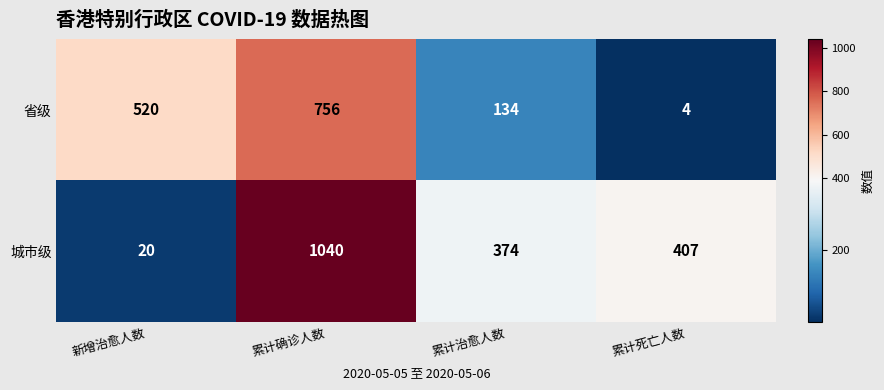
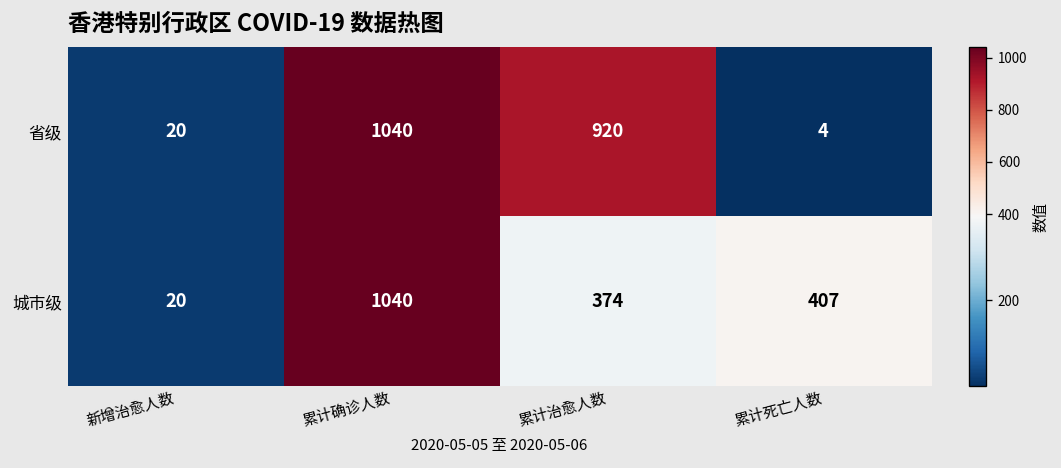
  {
    "省级": {
-     "新增治愈人数": 520,
-     "累计确诊人数": 756,
-     "累计治愈人数": 134,
+     "新增治愈人数": 20,
+     "累计确诊人数": 1040,
+     "累计治愈人数": 920,
      "累计死亡人数": 4
    },
    "城市级": {
      "新增治愈人数": 20,
      "累计确诊人数": 1040,
      "累计治愈人数": 374,
      "累计死亡人数": 407
    }
  }
